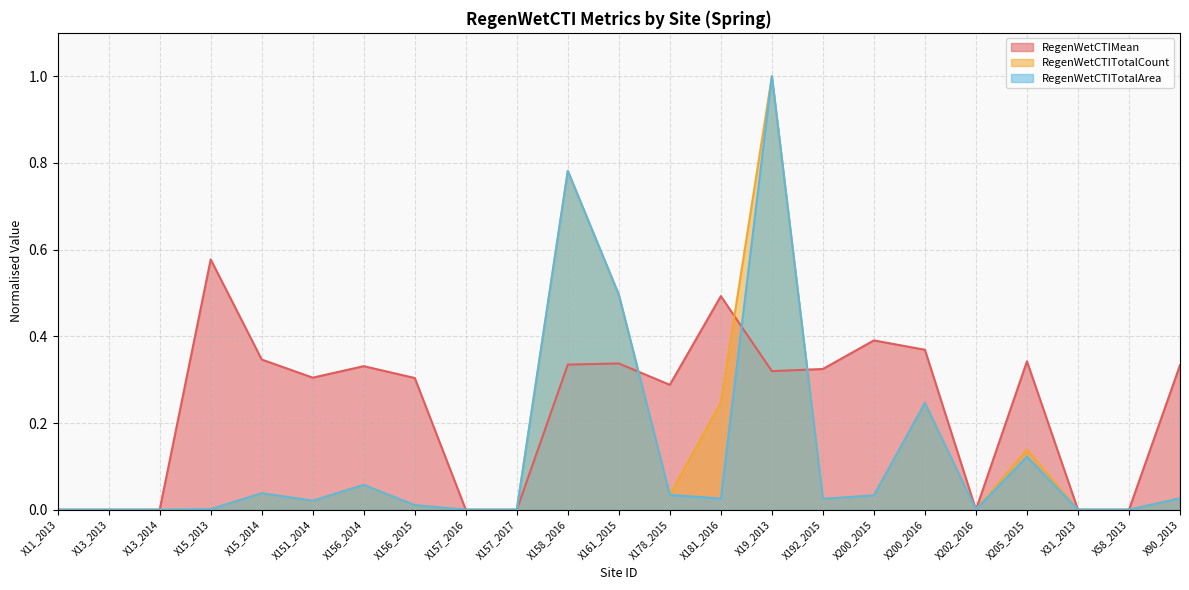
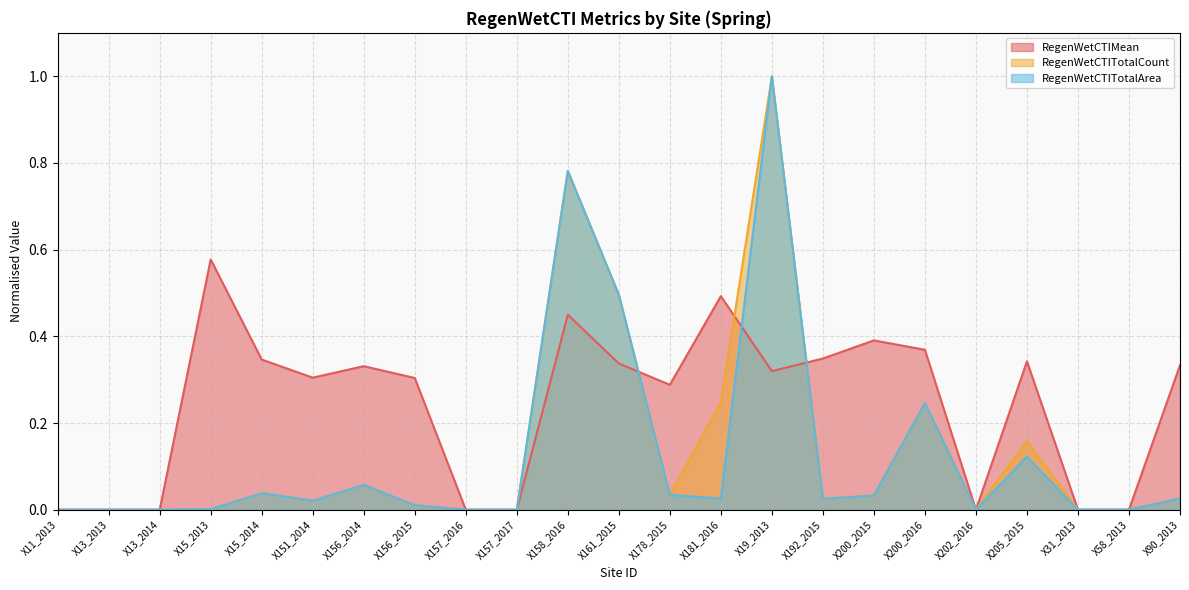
  {
    "RegenWetCTIMean": {
      "X15_2013": 0.58,
      "X15_2014": 0.35,
      "X151_2014": 0.30,
      "X156_2014": 0.33,
      "X156_2015": 0.30,
-     "X158_2016": 0.33,
+     "X158_2016": 0.45,
      "X161_2015": 0.34,
      "X178_2015": 0.29,
      "X181_2016": 0.49,
      "X19_2013": 0.32,
-     "X192_2015": 0.32,
+     "X192_2015": 0.35,
      "X200_2015": 0.39,
      "X200_2016": 0.37,
      "X205_2015": 0.34,
      "X90_2013": 0.33
    },
    "RegenWetCTITotalCount": {
      "X181_2016": 0.25,
-     "X205_2015": 0.14
+     "X205_2015": 0.16
    },
    "RegenWetCTITotalArea": {
      "X181_2016": 0.03,
      "X205_2015": 0.12
    }
  }
